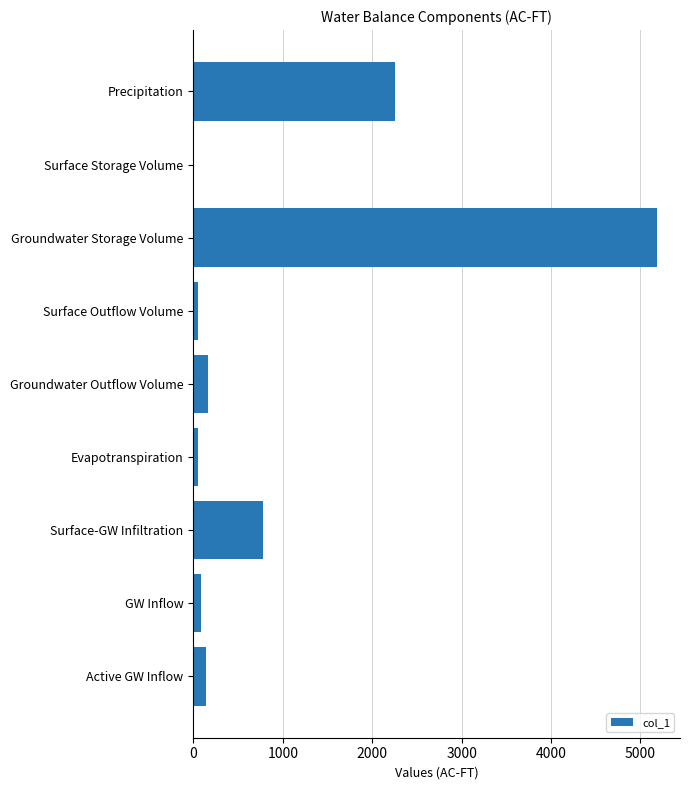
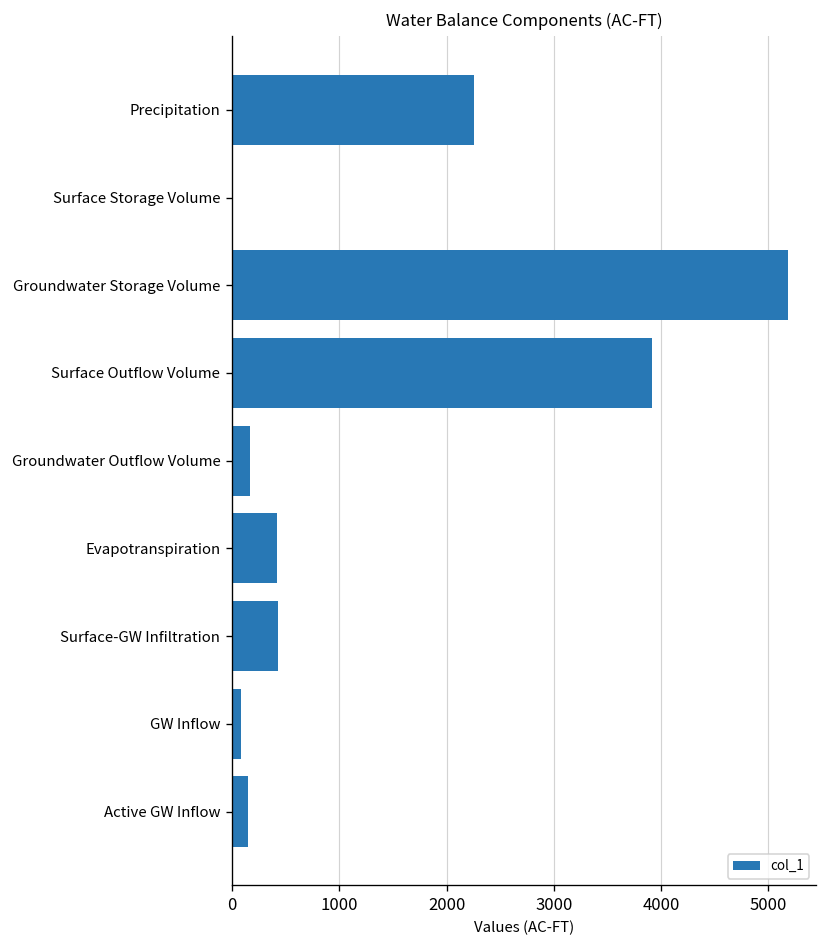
  {
    "Precipitation": 2300,
    "Groundwater Storage Volume": 5200,
-   "Surface Outflow Volume": 0,
+   "Surface Outflow Volume": 3900,
    "Groundwater Outflow Volume": 200,
-   "Evapotranspiration": 100,
-   "Surface-GW Infiltration": 800,
+   "Evapotranspiration": 400,
+   "Surface-GW Infiltration": 400,
    "GW Inflow": 100,
    "Active GW Inflow": 100
  }
